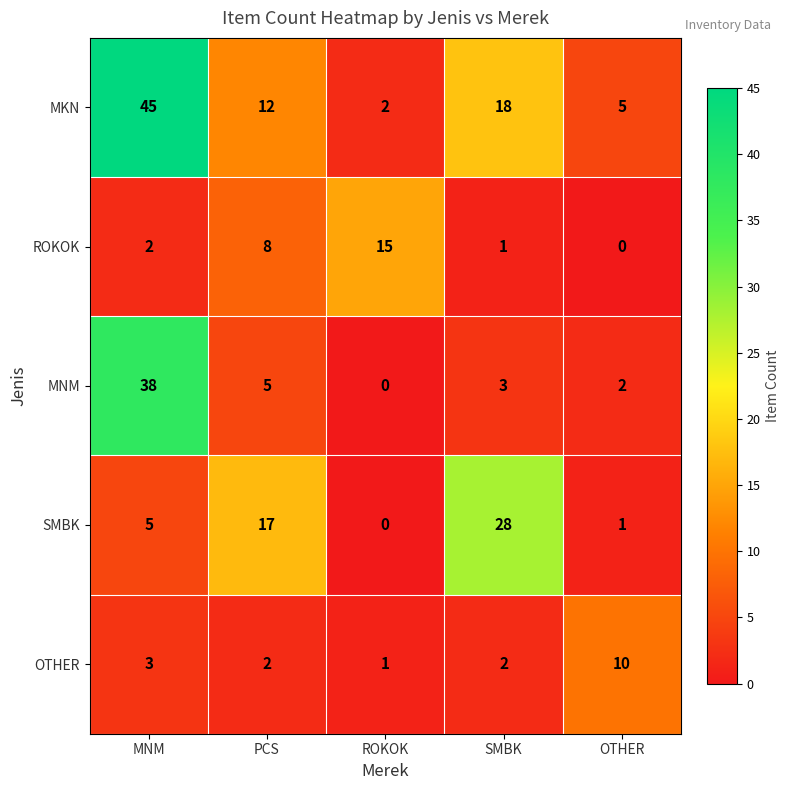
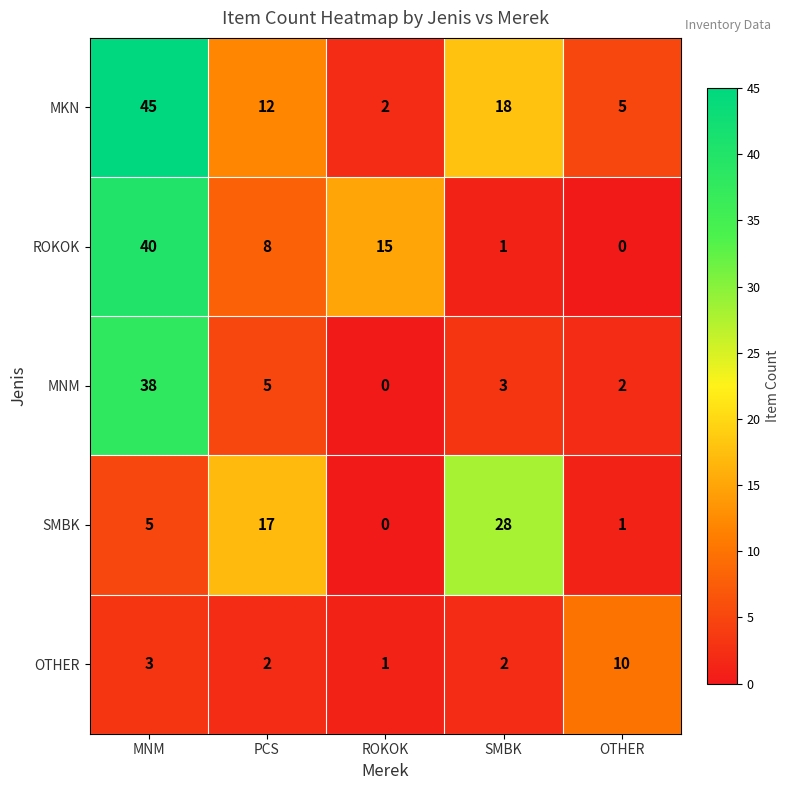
  {
    "MKN": {
      "MNM": 45,
      "PCS": 12,
      "ROKOK": 2,
      "SMBK": 18,
      "OTHER": 5
    },
    "ROKOK": {
-     "MNM": 2,
+     "MNM": 40,
      "PCS": 8,
      "ROKOK": 15,
      "SMBK": 1,
      "OTHER": 0
    },
    "MNM": {
      "MNM": 38,
      "PCS": 5,
      "ROKOK": 0,
      "SMBK": 3,
      "OTHER": 2
    },
    "SMBK": {
      "MNM": 5,
      "PCS": 17,
      "ROKOK": 0,
      "SMBK": 28,
      "OTHER": 1
    },
    "OTHER": {
      "MNM": 3,
      "PCS": 2,
      "ROKOK": 1,
      "SMBK": 2,
      "OTHER": 10
    }
  }
